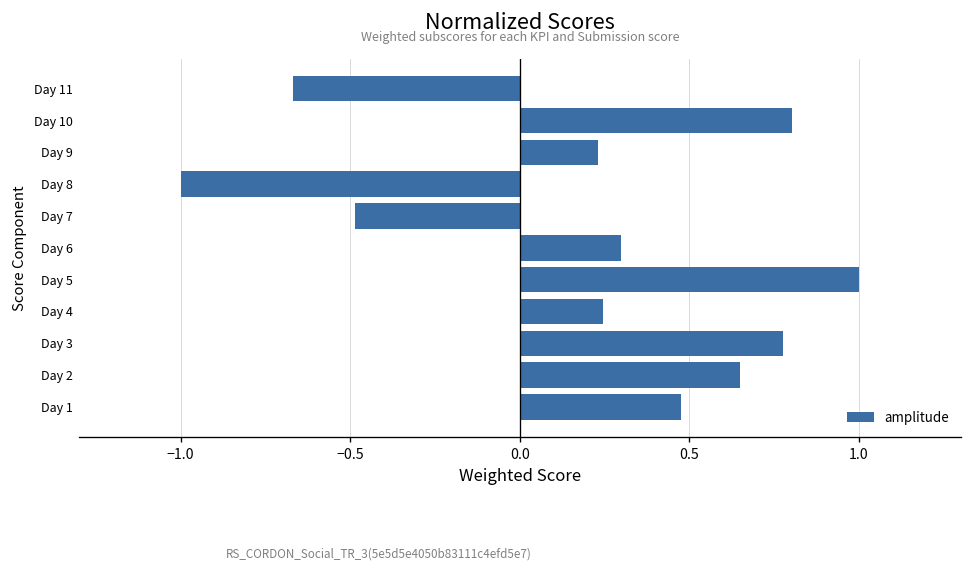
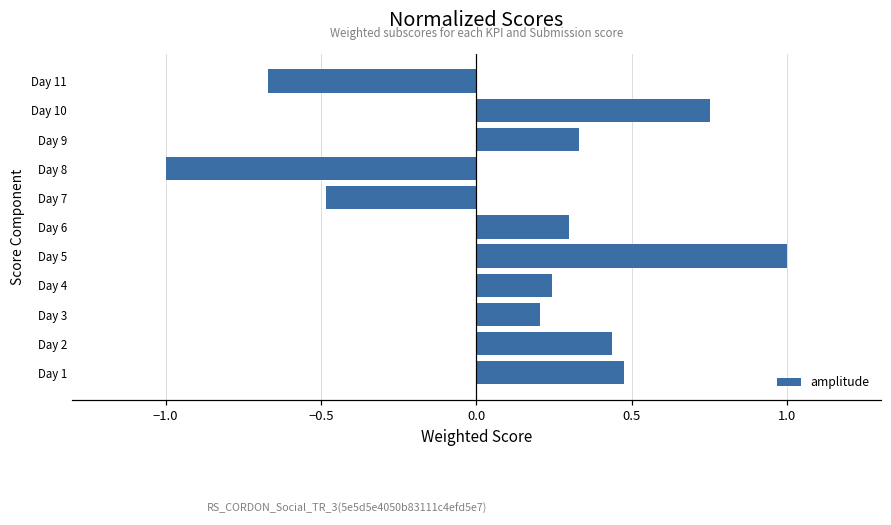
  {
    "Day 11": -0.67,
-   "Day 10": 0.80,
-   "Day 9": 0.23,
+   "Day 10": 0.75,
+   "Day 9": 0.33,
    "Day 8": -1.00,
    "Day 7": -0.49,
    "Day 6": 0.30,
    "Day 5": 1.00,
    "Day 4": 0.24,
-   "Day 3": 0.77,
-   "Day 2": 0.65,
+   "Day 3": 0.20,
+   "Day 2": 0.44,
    "Day 1": 0.47
  }
